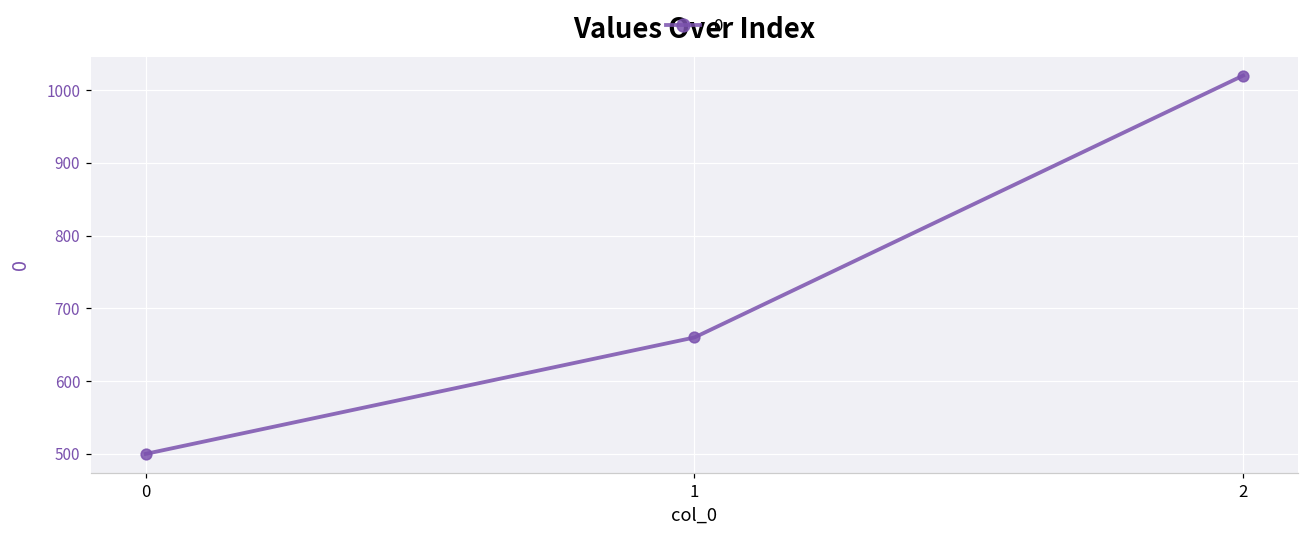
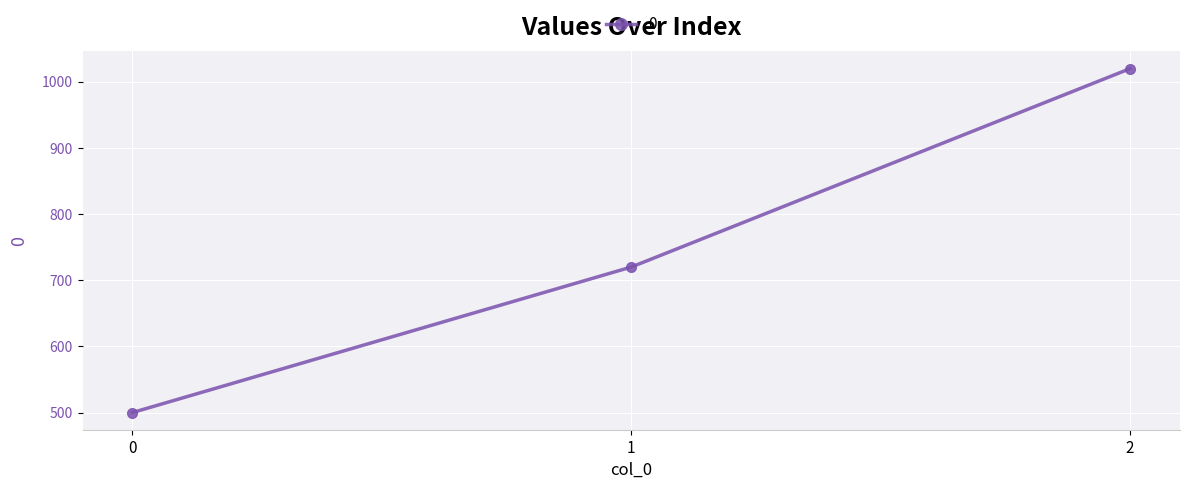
  {
    "0": 500,
-   "1": 660,
+   "1": 720,
    "2": 1020
  }
